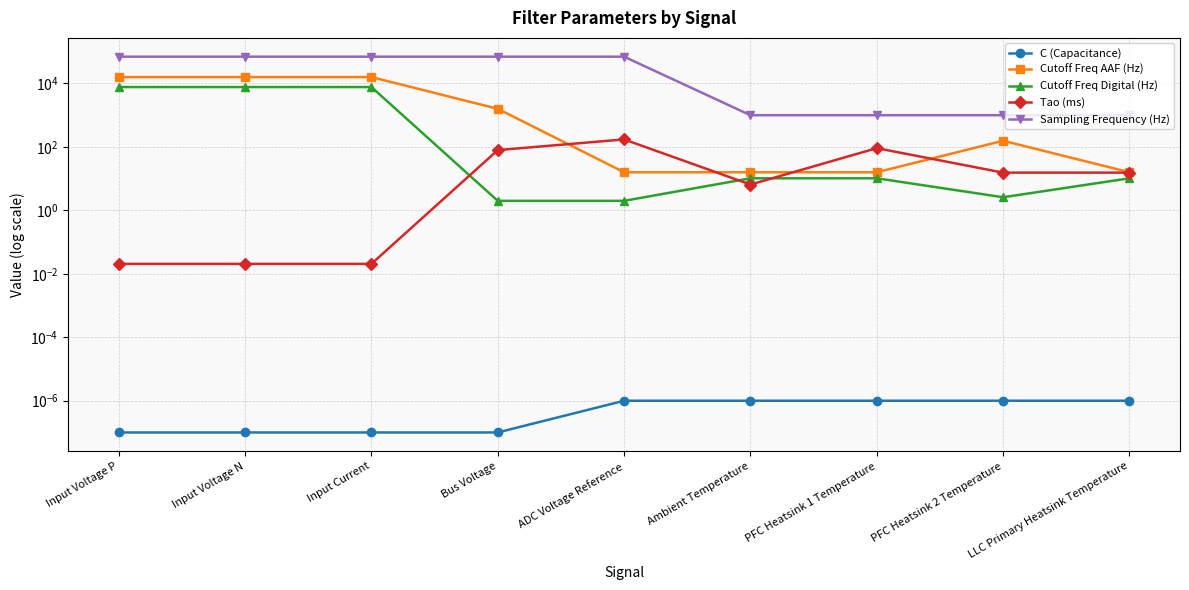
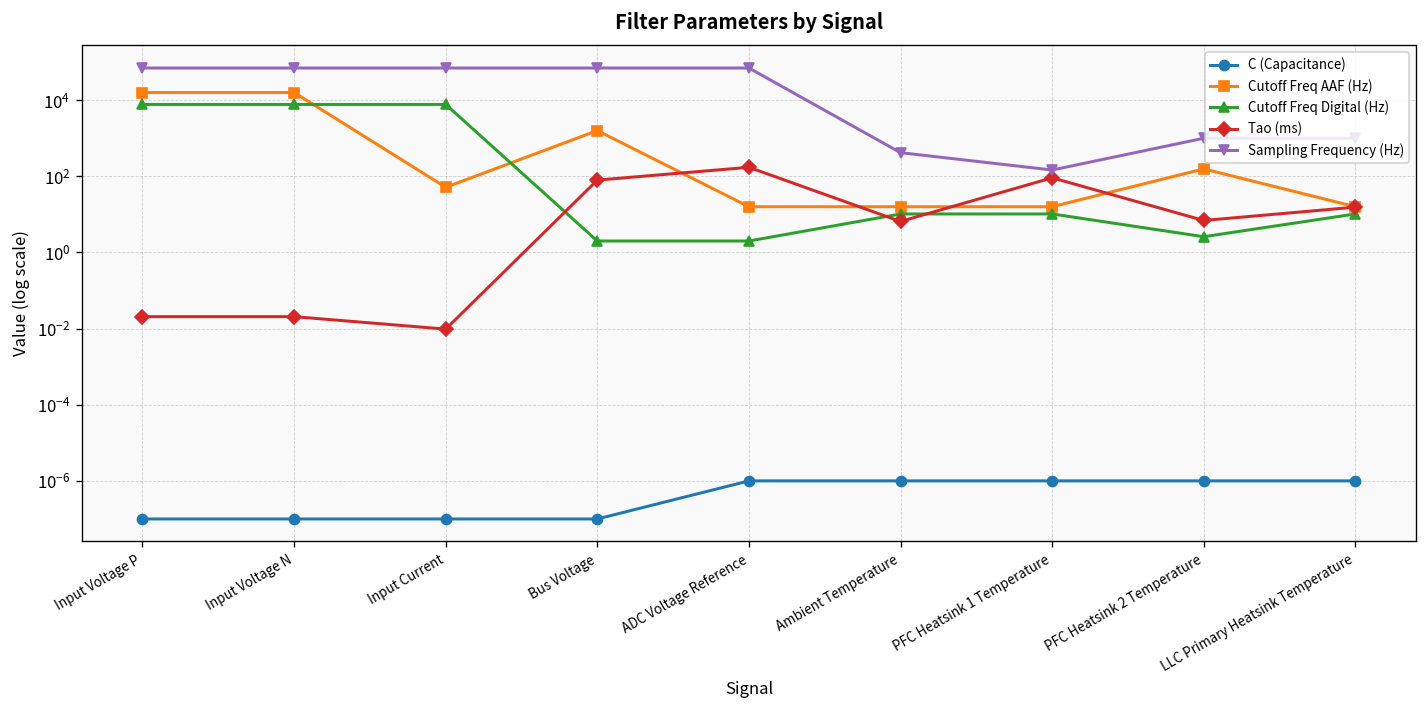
  {
    "C (Capacitance)": {
      "Input Voltage P": 0.00000010,
      "Input Voltage N": 0.00000010,
      "Input Current": 0.00000010,
      "Bus Voltage": 0.00000010,
      "ADC Voltage Reference": 0.0000010,
      "Ambient Temperature": 0.0000010,
      "PFC Heatsink 1 Temperature": 0.0000010,
      "PFC Heatsink 2 Temperature": 0.0000010,
      "LLC Primary Heatsink Temperature": 0.0000010
    },
    "Cutoff Freq AAF (Hz)": {
      "Input Voltage P": 20000,
      "Input Voltage N": 20000,
-     "Input Current": 20000,
+     "Input Current": 50,
      "Bus Voltage": 2000,
      "ADC Voltage Reference": 20,
      "Ambient Temperature": 20,
      "PFC Heatsink 1 Temperature": 20,
      "PFC Heatsink 2 Temperature": 200
    },
    "Cutoff Freq Digital (Hz)": {
      "Input Voltage P": 8000,
      "Input Voltage N": 8000,
      "Input Current": 8000,
      "Bus Voltage": 2,
      "ADC Voltage Reference": 2,
      "Ambient Temperature": 10,
      "PFC Heatsink 1 Temperature": 10,
      "PFC Heatsink 2 Temperature": 3,
      "LLC Primary Heatsink Temperature": 10
    },
    "Tao (ms)": {
      "Input Voltage P": 0.02,
      "Input Voltage N": 0.02,
-     "Input Current": 0.02,
+     "Input Current": 0.010,
      "Bus Voltage": 80,
      "ADC Voltage Reference": 200,
      "Ambient Temperature": 7,
      "PFC Heatsink 1 Temperature": 90,
-     "PFC Heatsink 2 Temperature": 20
+     "PFC Heatsink 2 Temperature": 7
    },
    "Sampling Frequency (Hz)": {
      "Input Voltage P": 70000,
      "Input Voltage N": 70000,
      "Input Current": 70000,
      "Bus Voltage": 70000,
      "ADC Voltage Reference": 70000,
-     "Ambient Temperature": 1000,
-     "PFC Heatsink 1 Temperature": 1000,
+     "Ambient Temperature": 400,
+     "PFC Heatsink 1 Temperature": 100,
      "PFC Heatsink 2 Temperature": 1000
    }
  }
